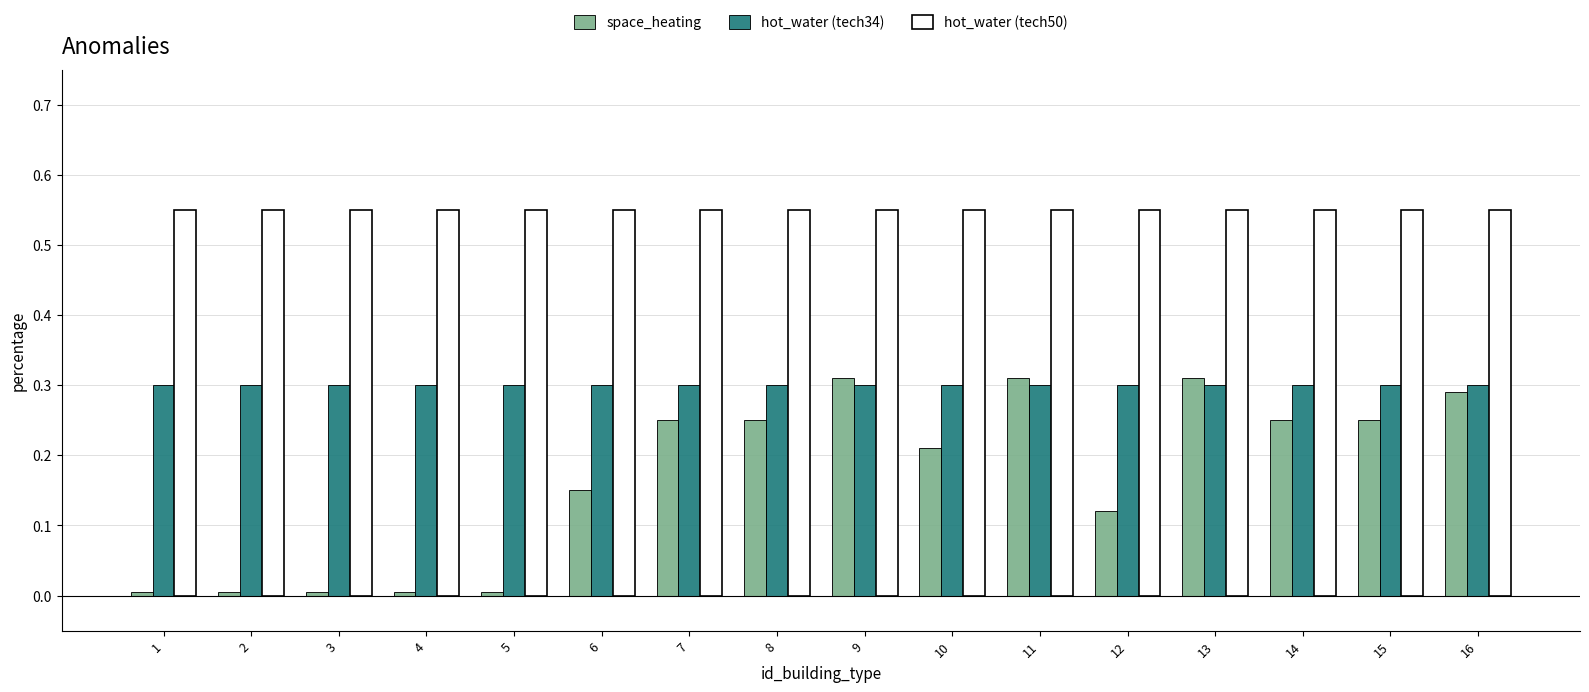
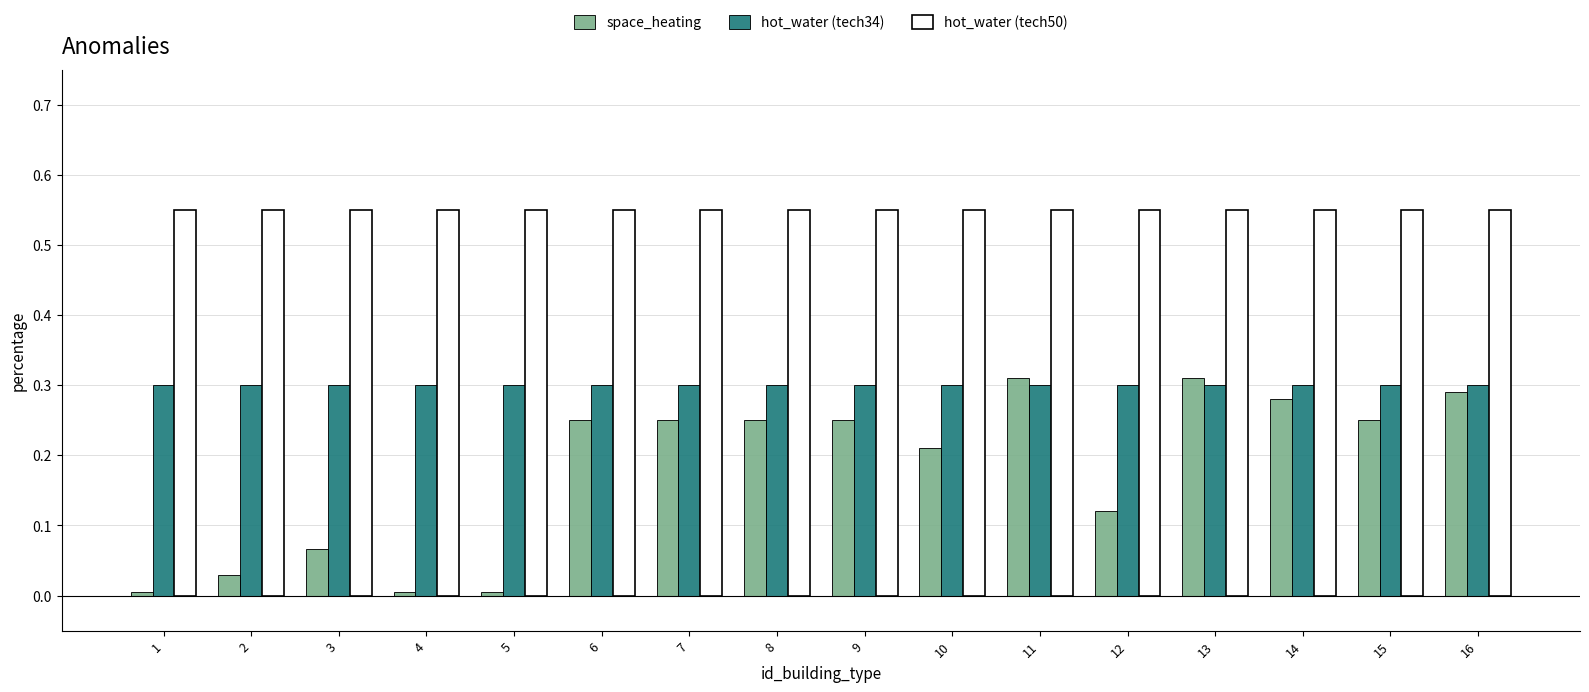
  {
    "space_heating": {
      "1": 0.01,
-     "2": 0.01,
-     "3": 0.01,
+     "2": 0.03,
+     "3": 0.07,
      "4": 0.01,
      "5": 0.01,
-     "6": 0.15,
+     "6": 0.25,
      "7": 0.25,
      "8": 0.25,
-     "9": 0.31,
+     "9": 0.25,
      "10": 0.21,
      "11": 0.31,
      "12": 0.12,
      "13": 0.31,
-     "14": 0.25,
+     "14": 0.28,
      "15": 0.25,
      "16": 0.29
    },
    "hot_water (tech34)": {
      "1": 0.30,
      "2": 0.30,
      "3": 0.30,
      "4": 0.30,
      "5": 0.30,
      "6": 0.30,
      "7": 0.30,
      "8": 0.30,
      "9": 0.30,
      "10": 0.30,
      "11": 0.30,
      "12": 0.30,
      "13": 0.30,
      "14": 0.30,
      "15": 0.30,
      "16": 0.30
    },
    "hot_water (tech50)": {
      "1": 0.55,
      "2": 0.55,
      "3": 0.55,
      "4": 0.55,
      "5": 0.55,
      "6": 0.55,
      "7": 0.55,
      "8": 0.55,
      "9": 0.55,
      "10": 0.55,
      "11": 0.55,
      "12": 0.55,
      "13": 0.55,
      "14": 0.55,
      "15": 0.55,
      "16": 0.55
    }
  }
